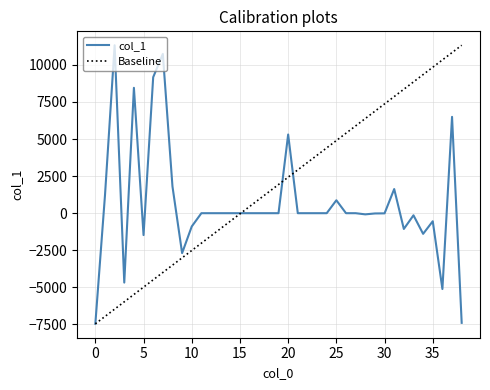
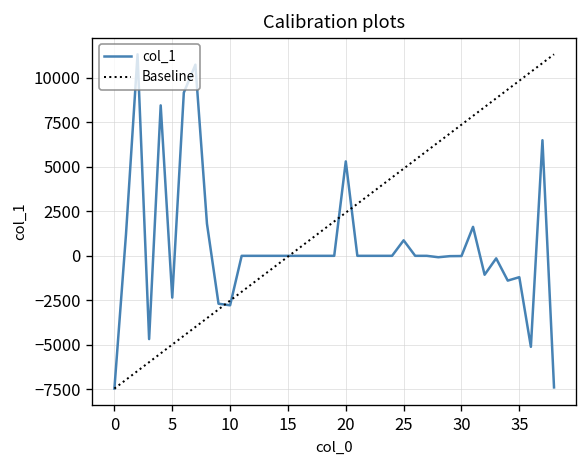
  {
    "col_1": {
-     "5": -1500,
-     "10": -900,
+     "5": -2300,
+     "10": -2800,
      "15": 0,
      "20": 5300,
      "25": 900,
      "30": 0,
-     "35": -500
+     "35": -1200
    }
  }
